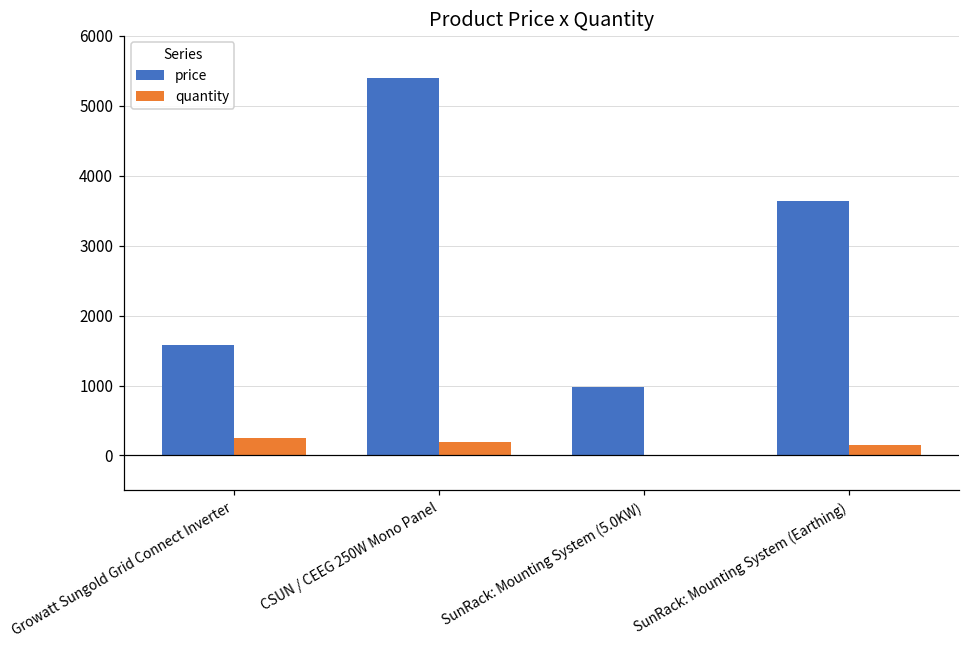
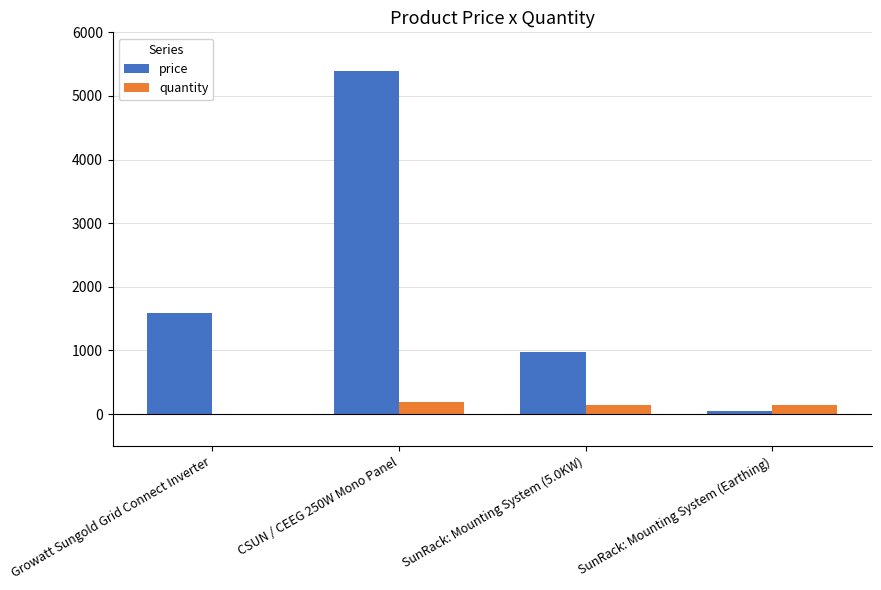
  {
    "price": {
      "Growatt Sungold Grid Connect Inverter": 1600,
      "CSUN / CEEG 250W Mono Panel": 5400,
      "SunRack: Mounting System (5.0KW)": 1000,
-     "SunRack: Mounting System (Earthing)": 3600
+     "SunRack: Mounting System (Earthing)": 100
    },
    "quantity": {
-     "Growatt Sungold Grid Connect Inverter": 200,
+     "Growatt Sungold Grid Connect Inverter": 0,
      "CSUN / CEEG 250W Mono Panel": 200,
-     "SunRack: Mounting System (5.0KW)": 0,
+     "SunRack: Mounting System (5.0KW)": 100,
      "SunRack: Mounting System (Earthing)": 100
    }
  }
